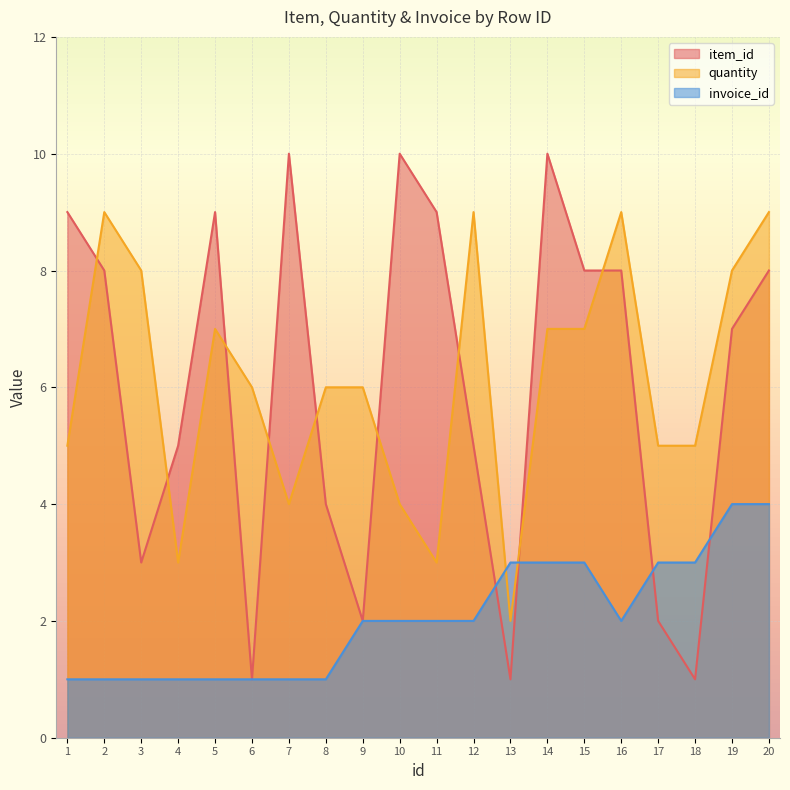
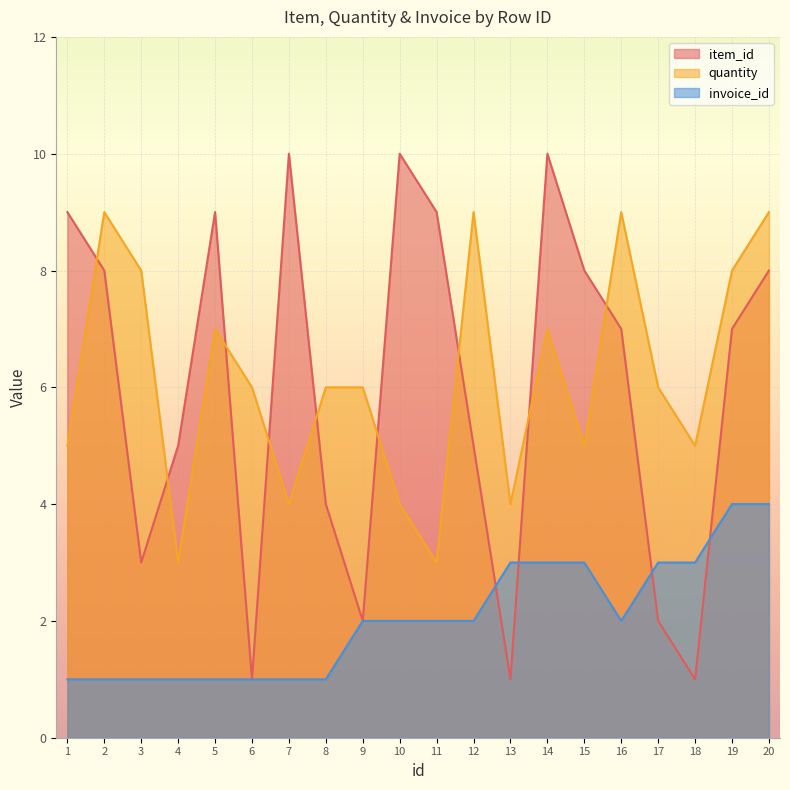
  {
    "item_id": {
      "1": 9,
      "2": 8,
      "3": 3,
      "4": 5,
      "5": 9,
      "7": 10,
      "8": 4,
      "10": 10,
      "11": 9,
      "12": 5,
      "13": 1,
      "14": 10,
      "15": 8,
-     "16": 8,
+     "16": 7,
      "17": 2,
      "18": 1,
      "19": 7,
      "20": 8
    },
    "quantity": {
      "1": 5,
      "2": 9,
      "3": 8,
      "4": 3,
      "5": 7,
      "6": 6,
      "7": 4,
      "8": 6,
      "9": 6,
      "10": 4,
      "11": 3,
      "12": 9,
-     "13": 2,
+     "13": 4,
      "14": 7,
-     "15": 7,
+     "15": 5,
      "16": 9,
-     "17": 5,
+     "17": 6,
      "18": 5,
      "19": 8,
      "20": 9
    },
    "invoice_id": {
      "1": 1,
      "2": 1,
      "3": 1,
      "4": 1,
      "5": 1,
      "7": 1,
      "8": 1,
      "10": 2,
      "11": 2,
      "12": 2,
      "13": 3,
      "14": 3,
      "15": 3,
      "16": 2,
      "17": 3,
      "18": 3,
      "19": 4,
      "20": 4
    }
  }
